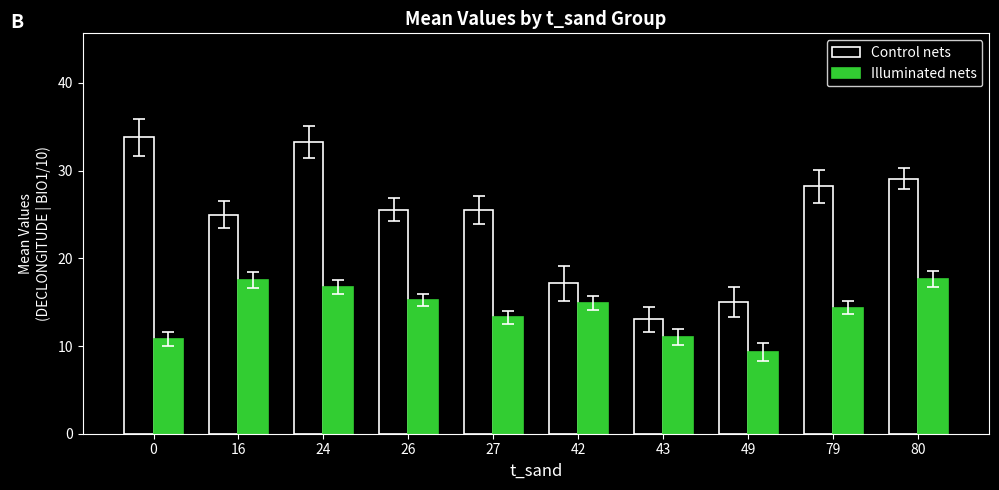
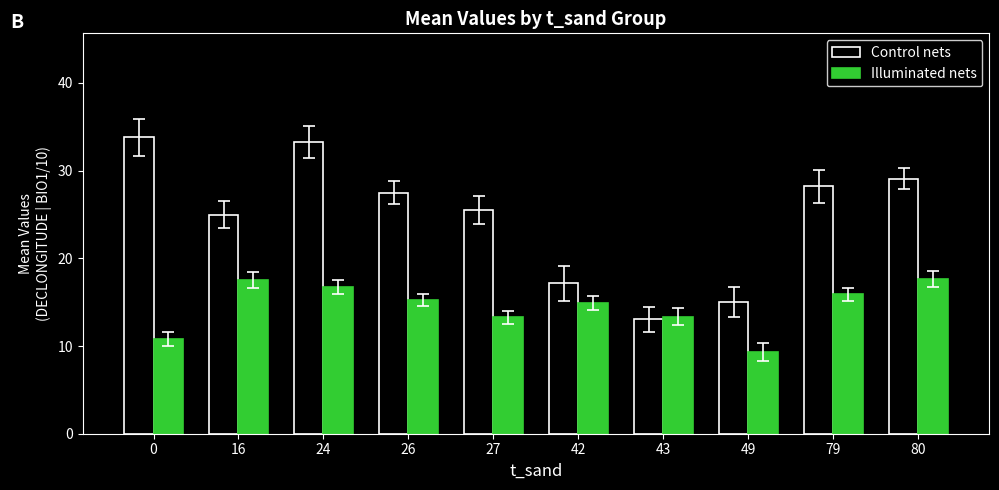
  {
    "Control nets": {
      "0": 34,
      "16": 25,
      "24": 33,
-     "26": 26,
+     "26": 27,
      "27": 26,
      "42": 17,
      "43": 13,
      "49": 15,
      "79": 28,
      "80": 29
    },
    "Illuminated nets": {
      "0": 11,
      "16": 18,
      "24": 17,
      "26": 15,
      "27": 13,
      "42": 15,
-     "43": 11,
+     "43": 13,
      "49": 9,
-     "79": 14,
+     "79": 16,
      "80": 18
    }
  }
